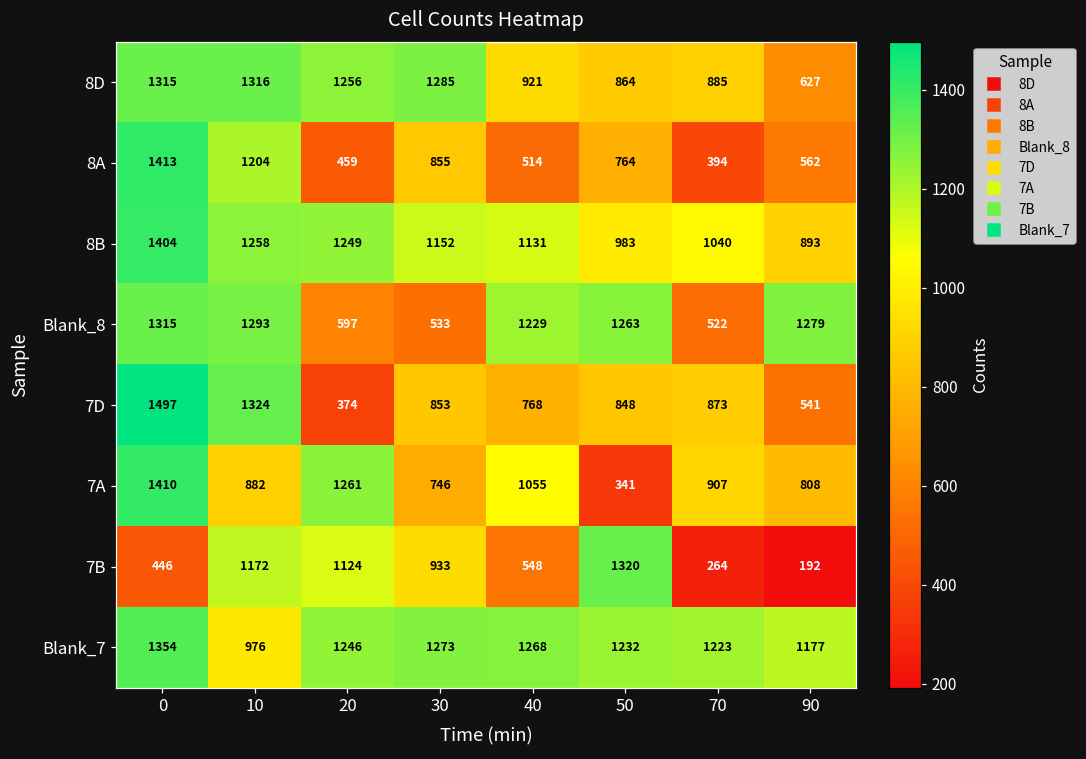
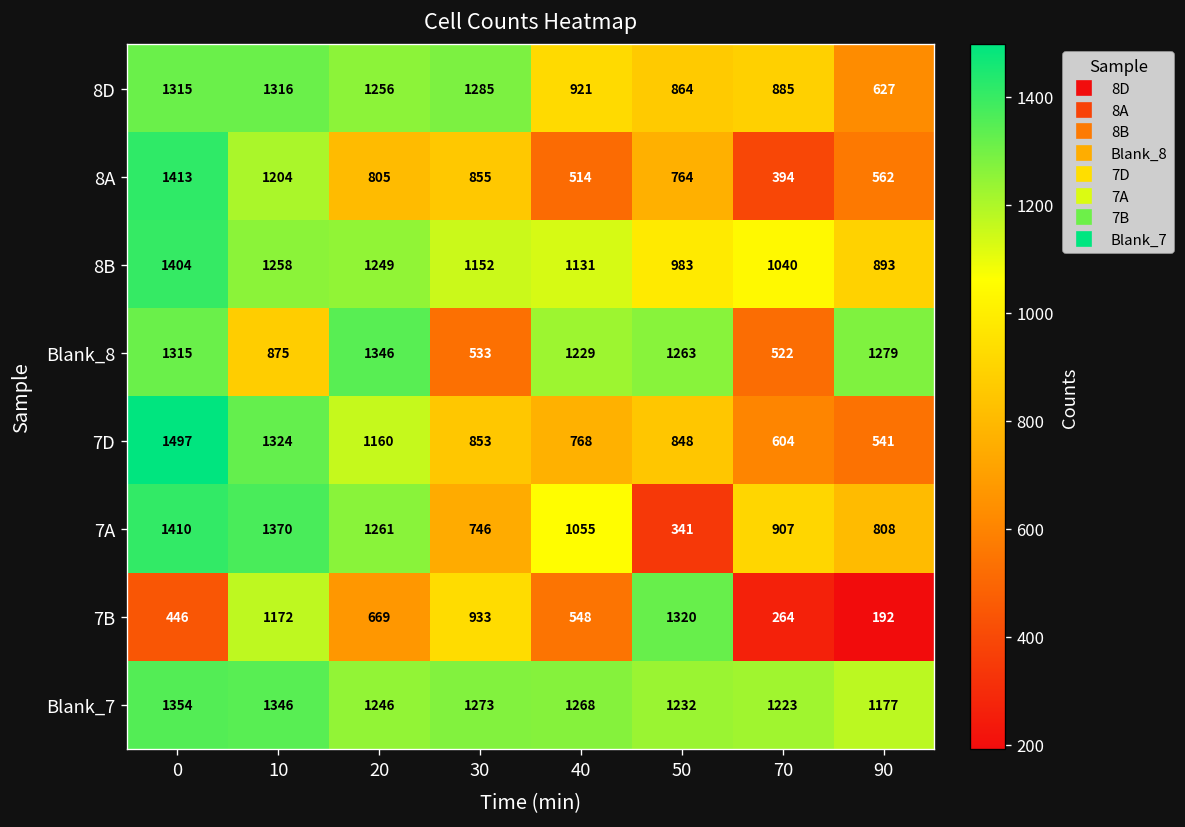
  {
    "8D": {
      "0": 1315,
      "10": 1316,
      "20": 1256,
      "30": 1285,
      "40": 921,
      "50": 864,
      "70": 885,
      "90": 627
    },
    "8A": {
      "0": 1413,
      "10": 1204,
-     "20": 459,
+     "20": 805,
      "30": 855,
      "40": 514,
      "50": 764,
      "70": 394,
      "90": 562
    },
    "8B": {
      "0": 1404,
      "10": 1258,
      "20": 1249,
      "30": 1152,
      "40": 1131,
      "50": 983,
      "70": 1040,
      "90": 893
    },
    "Blank_8": {
      "0": 1315,
-     "10": 1293,
-     "20": 597,
+     "10": 875,
+     "20": 1346,
      "30": 533,
      "40": 1229,
      "50": 1263,
      "70": 522,
      "90": 1279
    },
    "7D": {
      "0": 1497,
      "10": 1324,
-     "20": 374,
+     "20": 1160,
      "30": 853,
      "40": 768,
      "50": 848,
-     "70": 873,
+     "70": 604,
      "90": 541
    },
    "7A": {
      "0": 1410,
-     "10": 882,
+     "10": 1370,
      "20": 1261,
      "30": 746,
      "40": 1055,
      "50": 341,
      "70": 907,
      "90": 808
    },
    "7B": {
      "0": 446,
      "10": 1172,
-     "20": 1124,
+     "20": 669,
      "30": 933,
      "40": 548,
      "50": 1320,
      "70": 264,
      "90": 192
    },
    "Blank_7": {
      "0": 1354,
-     "10": 976,
+     "10": 1346,
      "20": 1246,
      "30": 1273,
      "40": 1268,
      "50": 1232,
      "70": 1223,
      "90": 1177
    }
  }
